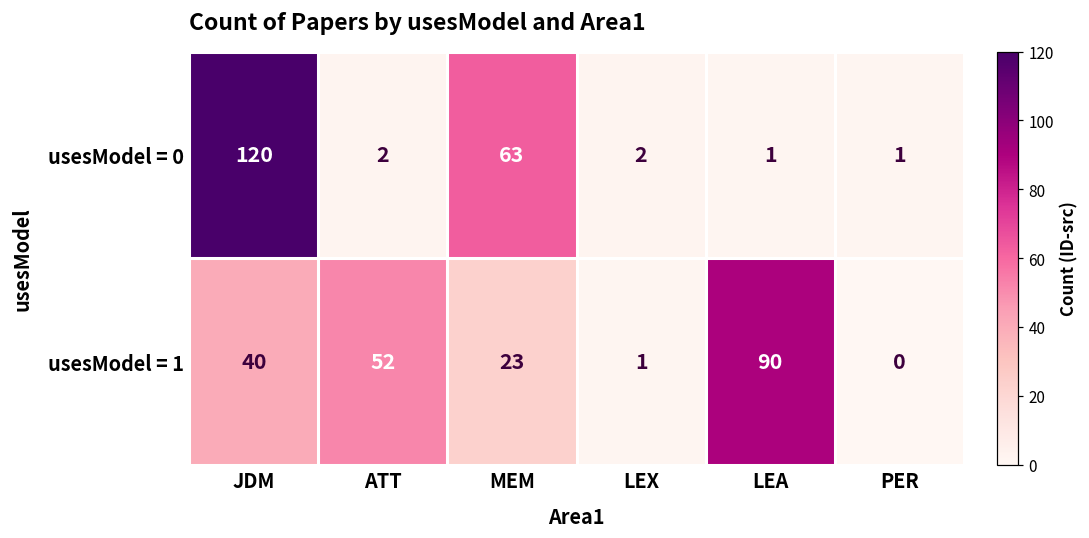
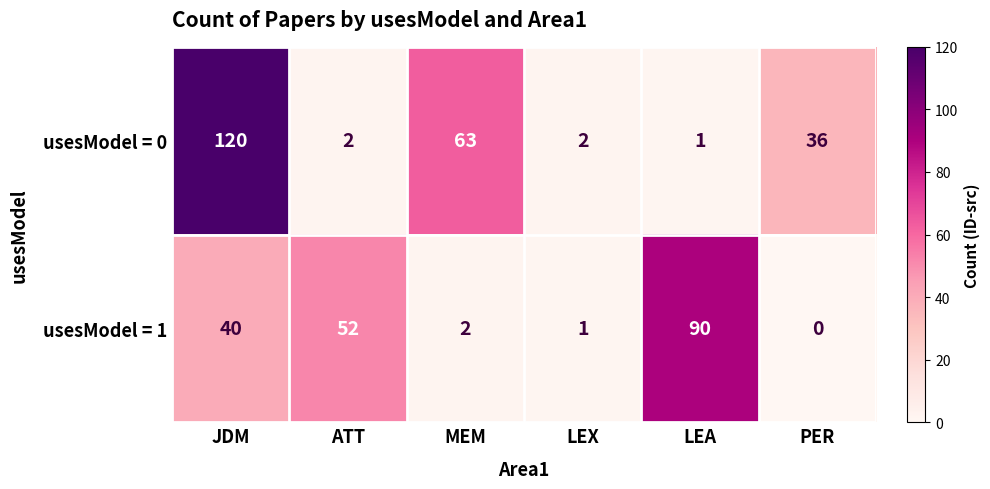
  {
    "usesModel = 0": {
      "JDM": 120,
      "ATT": 2,
      "MEM": 63,
      "LEX": 2,
      "LEA": 1,
-     "PER": 1
+     "PER": 36
    },
    "usesModel = 1": {
      "JDM": 40,
      "ATT": 52,
-     "MEM": 23,
+     "MEM": 2,
      "LEX": 1,
      "LEA": 90,
      "PER": 0
    }
  }
